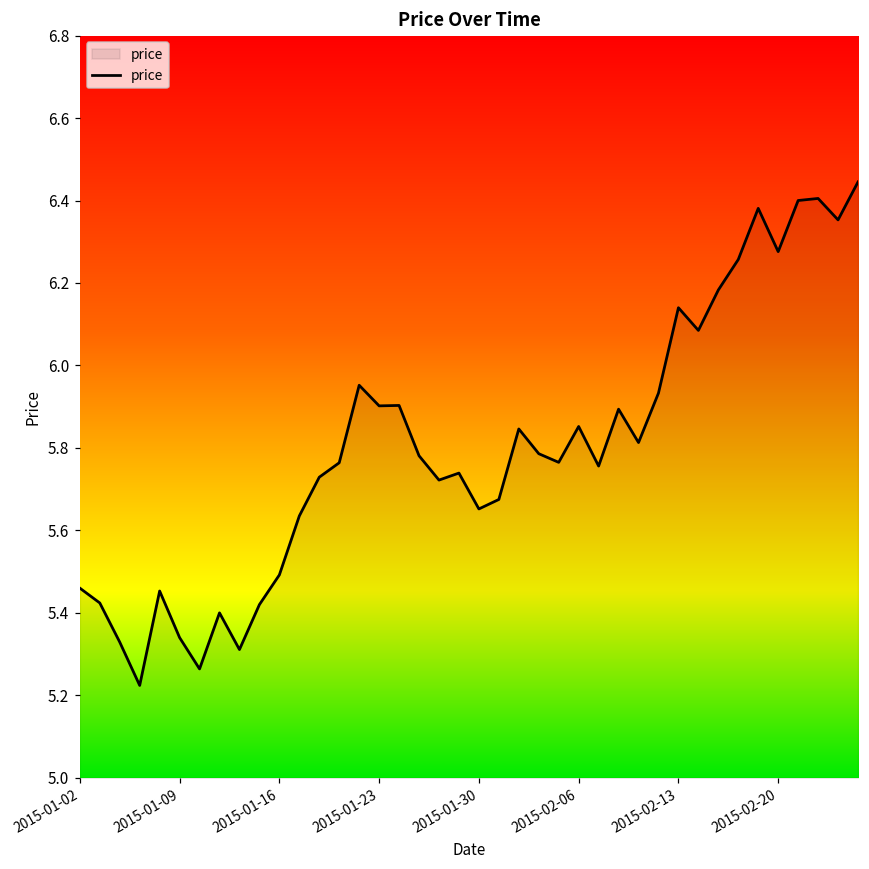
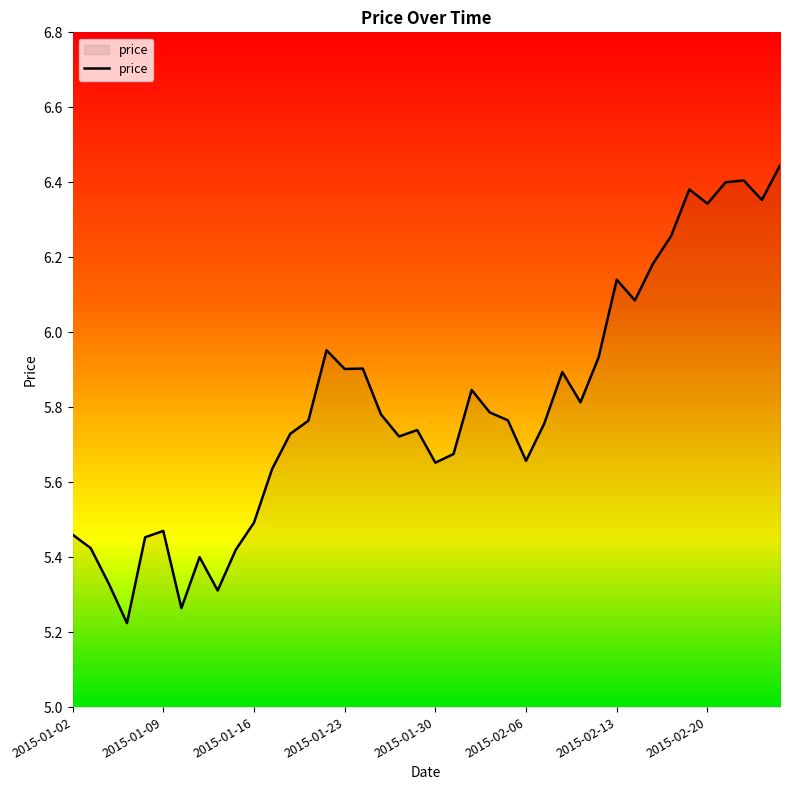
  {
    "2015-01-02": 5.46,
-   "2015-01-09": 5.34,
+   "2015-01-09": 5.47,
    "2015-01-16": 5.49,
    "2015-01-23": 5.90,
    "2015-01-30": 5.65,
-   "2015-02-06": 5.85,
+   "2015-02-06": 5.66,
    "2015-02-13": 6.14,
-   "2015-02-20": 6.28
+   "2015-02-20": 6.34
  }
